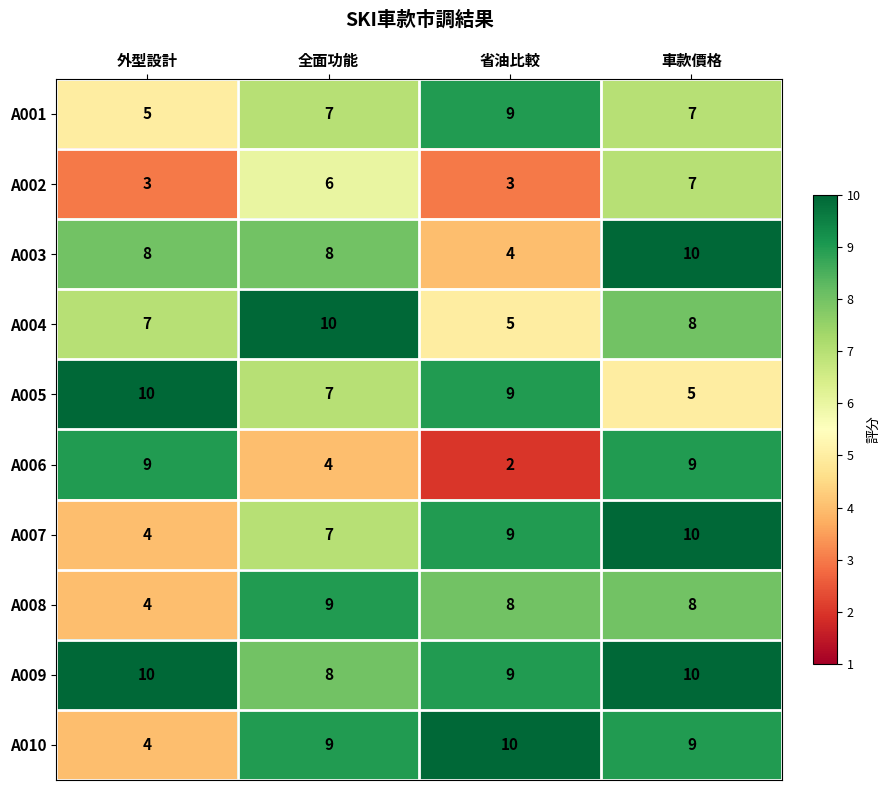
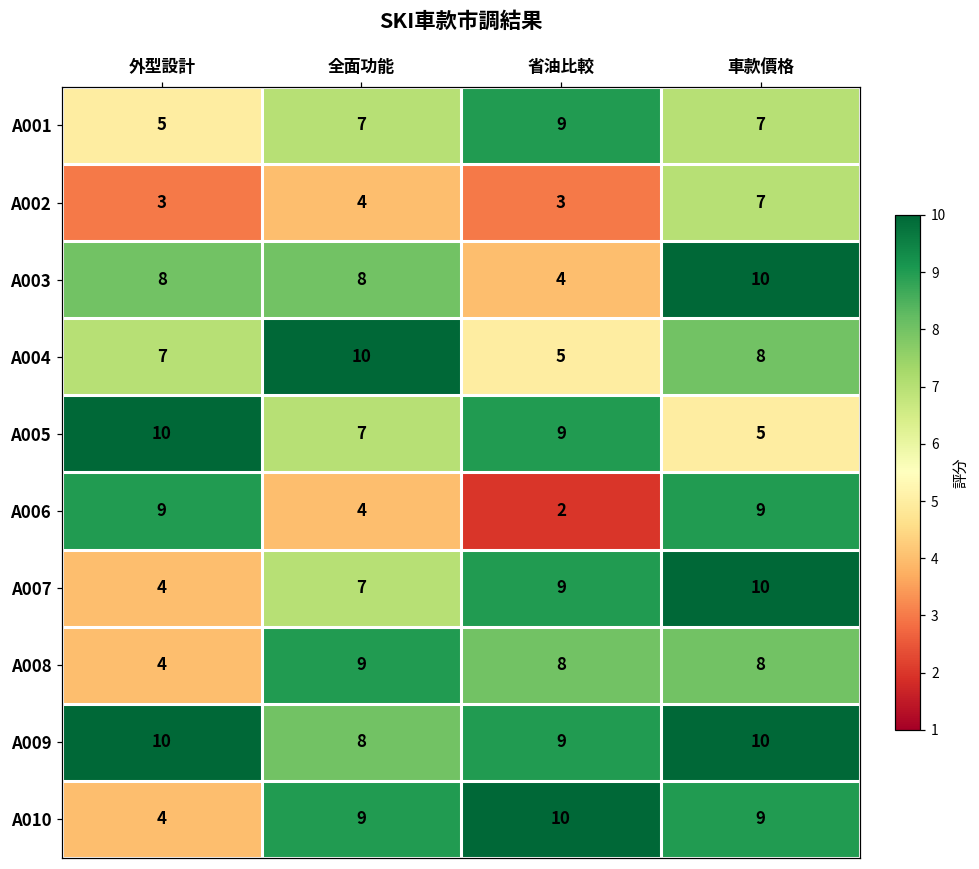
  {
    "A001": {
      "外型設計": 5,
      "全面功能": 7,
      "省油比較": 9,
      "車款價格": 7
    },
    "A002": {
      "外型設計": 3,
-     "全面功能": 6,
+     "全面功能": 4,
      "省油比較": 3,
      "車款價格": 7
    },
    "A003": {
      "外型設計": 8,
      "全面功能": 8,
      "省油比較": 4,
      "車款價格": 10
    },
    "A004": {
      "外型設計": 7,
      "全面功能": 10,
      "省油比較": 5,
      "車款價格": 8
    },
    "A005": {
      "外型設計": 10,
      "全面功能": 7,
      "省油比較": 9,
      "車款價格": 5
    },
    "A006": {
      "外型設計": 9,
      "全面功能": 4,
      "省油比較": 2,
      "車款價格": 9
    },
    "A007": {
      "外型設計": 4,
      "全面功能": 7,
      "省油比較": 9,
      "車款價格": 10
    },
    "A008": {
      "外型設計": 4,
      "全面功能": 9,
      "省油比較": 8,
      "車款價格": 8
    },
    "A009": {
      "外型設計": 10,
      "全面功能": 8,
      "省油比較": 9,
      "車款價格": 10
    },
    "A010": {
      "外型設計": 4,
      "全面功能": 9,
      "省油比較": 10,
      "車款價格": 9
    }
  }
